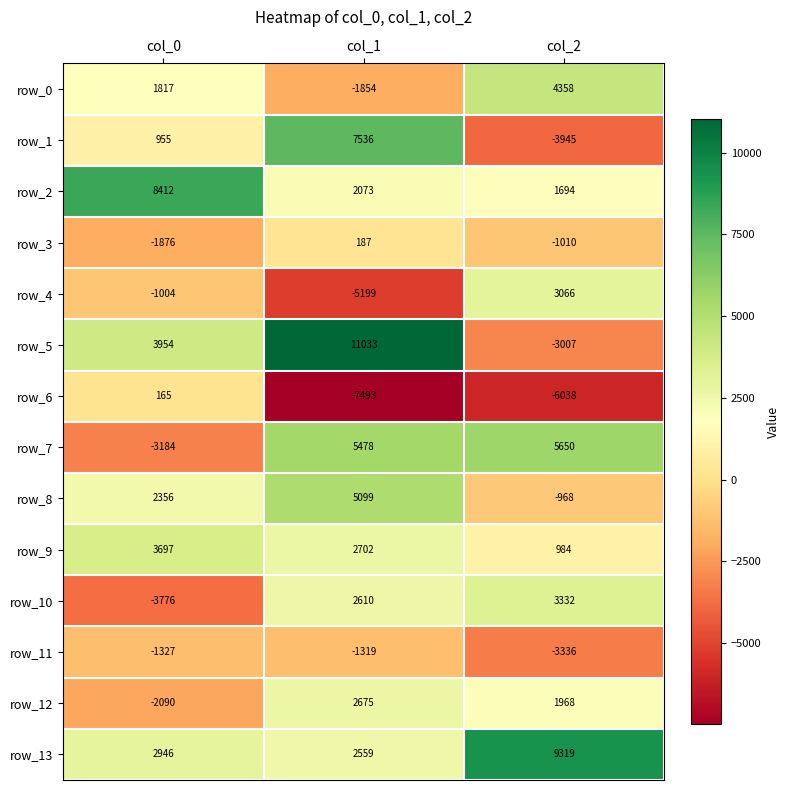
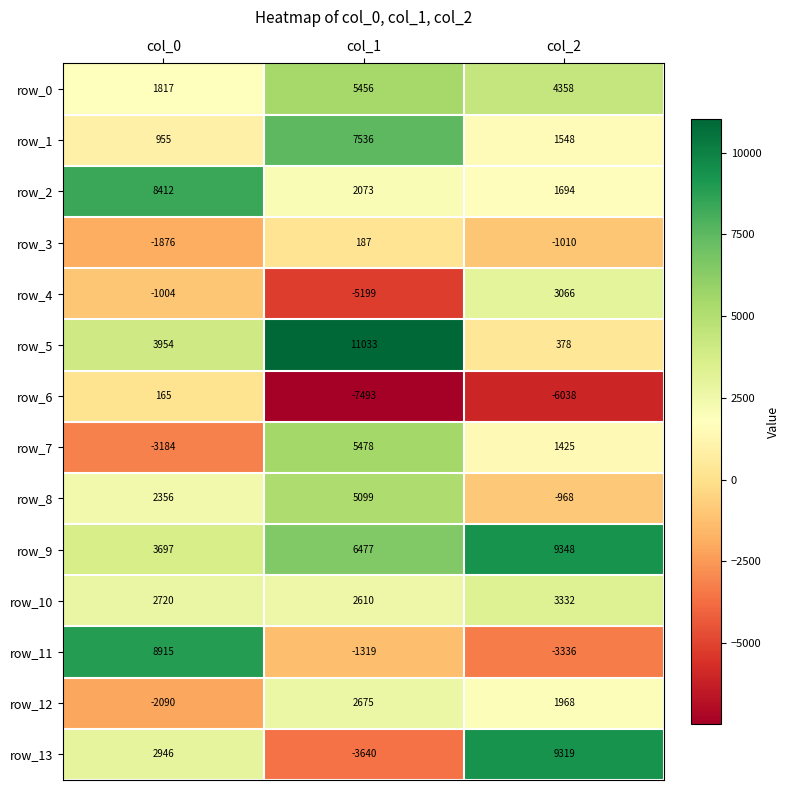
  {
    "row_0": {
      "col_0": 1817,
-     "col_1": -1854,
+     "col_1": 5456,
      "col_2": 4358
    },
    "row_1": {
      "col_0": 955,
      "col_1": 7536,
-     "col_2": -3945
+     "col_2": 1548
    },
    "row_2": {
      "col_0": 8412,
      "col_1": 2073,
      "col_2": 1694
    },
    "row_3": {
      "col_0": -1876,
      "col_1": 187,
      "col_2": -1010
    },
    "row_4": {
      "col_0": -1004,
      "col_1": -5199,
      "col_2": 3066
    },
    "row_5": {
      "col_0": 3954,
      "col_1": 11033,
-     "col_2": -3007
+     "col_2": 378
    },
    "row_6": {
      "col_0": 165,
      "col_1": -7493,
      "col_2": -6038
    },
    "row_7": {
      "col_0": -3184,
      "col_1": 5478,
-     "col_2": 5650
+     "col_2": 1425
    },
    "row_8": {
      "col_0": 2356,
      "col_1": 5099,
      "col_2": -968
    },
    "row_9": {
      "col_0": 3697,
-     "col_1": 2702,
-     "col_2": 984
+     "col_1": 6477,
+     "col_2": 9348
    },
    "row_10": {
-     "col_0": -3776,
+     "col_0": 2720,
      "col_1": 2610,
      "col_2": 3332
    },
    "row_11": {
-     "col_0": -1327,
+     "col_0": 8915,
      "col_1": -1319,
      "col_2": -3336
    },
    "row_12": {
      "col_0": -2090,
      "col_1": 2675,
      "col_2": 1968
    },
    "row_13": {
      "col_0": 2946,
-     "col_1": 2559,
+     "col_1": -3640,
      "col_2": 9319
    }
  }
